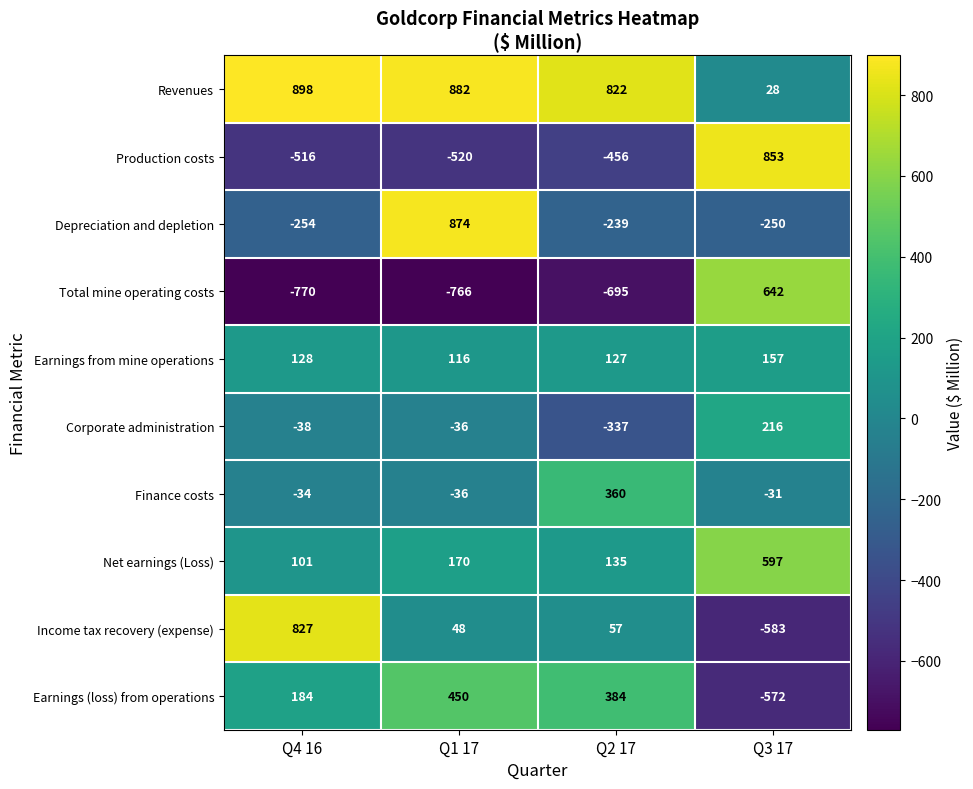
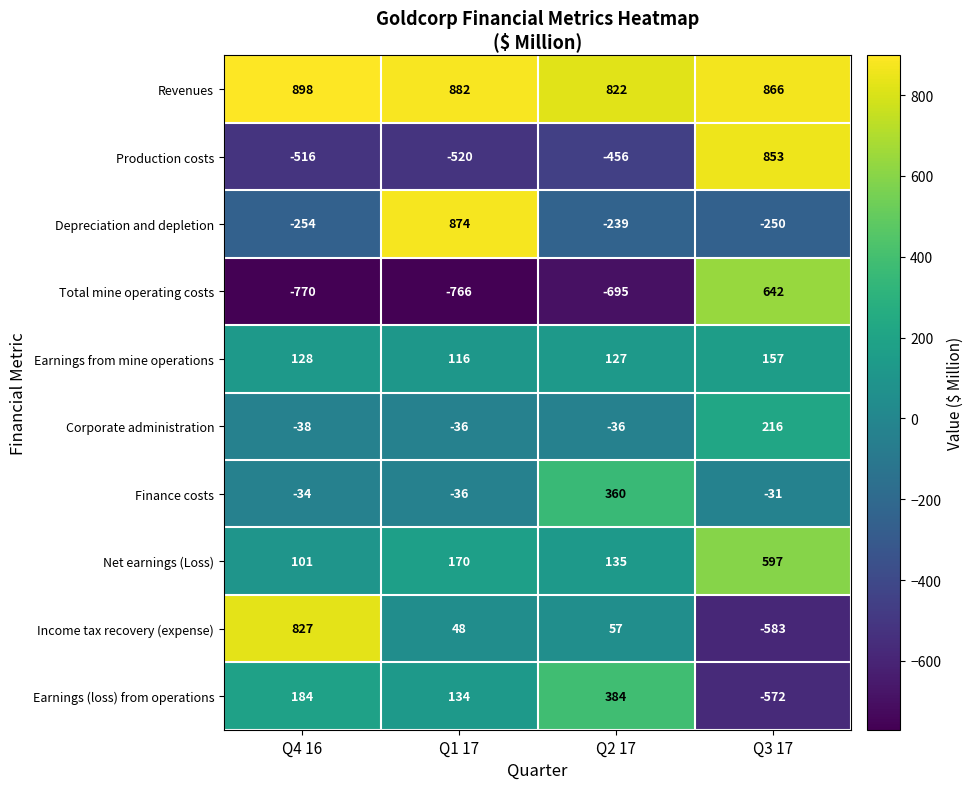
  {
    "Revenues": {
      "Q4 16": 898,
      "Q1 17": 882,
      "Q2 17": 822,
-     "Q3 17": 28
+     "Q3 17": 866
    },
    "Production costs": {
      "Q4 16": -516,
      "Q1 17": -520,
      "Q2 17": -456,
      "Q3 17": 853
    },
    "Depreciation and depletion": {
      "Q4 16": -254,
      "Q1 17": 874,
      "Q2 17": -239,
      "Q3 17": -250
    },
    "Total mine operating costs": {
      "Q4 16": -770,
      "Q1 17": -766,
      "Q2 17": -695,
      "Q3 17": 642
    },
    "Earnings from mine operations": {
      "Q4 16": 128,
      "Q1 17": 116,
      "Q2 17": 127,
      "Q3 17": 157
    },
    "Corporate administration": {
      "Q4 16": -38,
      "Q1 17": -36,
-     "Q2 17": -337,
+     "Q2 17": -36,
      "Q3 17": 216
    },
    "Finance costs": {
      "Q4 16": -34,
      "Q1 17": -36,
      "Q2 17": 360,
      "Q3 17": -31
    },
    "Net earnings (Loss)": {
      "Q4 16": 101,
      "Q1 17": 170,
      "Q2 17": 135,
      "Q3 17": 597
    },
    "Income tax recovery (expense)": {
      "Q4 16": 827,
      "Q1 17": 48,
      "Q2 17": 57,
      "Q3 17": -583
    },
    "Earnings (loss) from operations": {
      "Q4 16": 184,
-     "Q1 17": 450,
+     "Q1 17": 134,
      "Q2 17": 384,
      "Q3 17": -572
    }
  }
